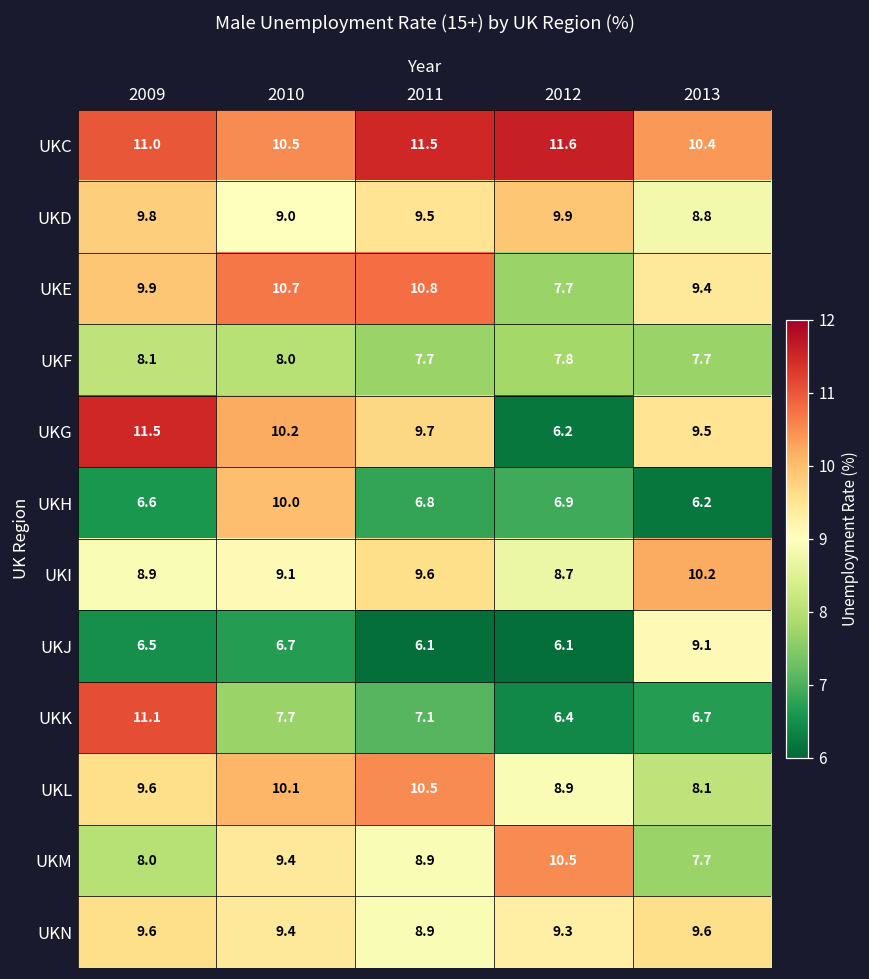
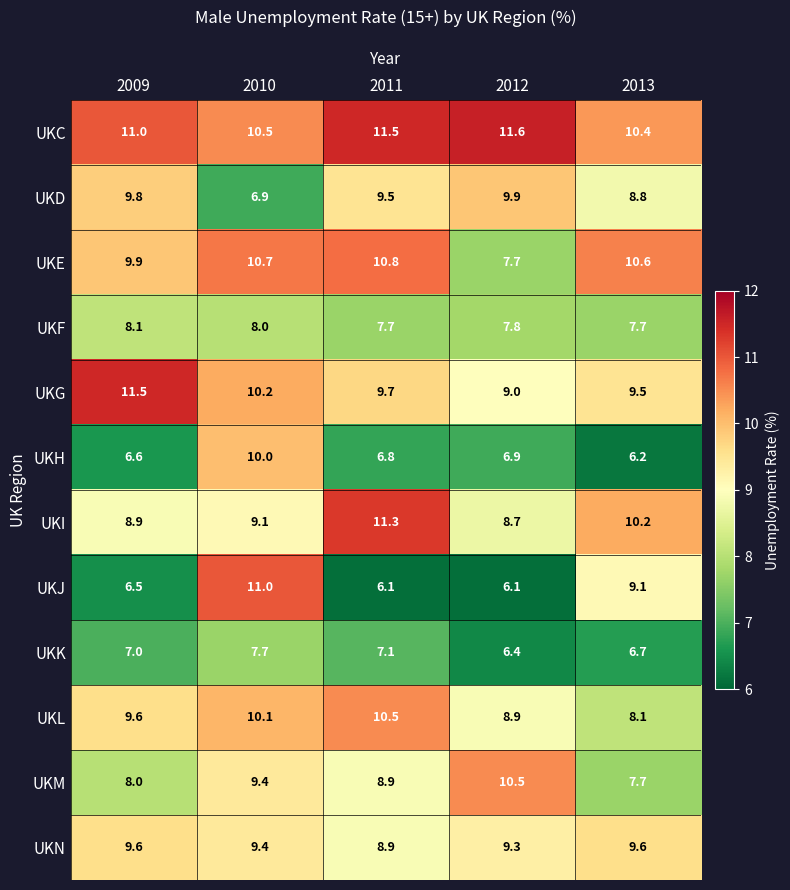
  {
    "UKC": {
      "2009": 11.0,
      "2010": 10.5,
      "2011": 11.5,
      "2012": 11.6,
      "2013": 10.4
    },
    "UKD": {
      "2009": 9.8,
-     "2010": 9.0,
+     "2010": 6.9,
      "2011": 9.5,
      "2012": 9.9,
      "2013": 8.8
    },
    "UKE": {
      "2009": 9.9,
      "2010": 10.7,
      "2011": 10.8,
      "2012": 7.7,
-     "2013": 9.4
+     "2013": 10.6
    },
    "UKF": {
      "2009": 8.1,
      "2010": 8.0,
      "2011": 7.7,
      "2012": 7.8,
      "2013": 7.7
    },
    "UKG": {
      "2009": 11.5,
      "2010": 10.2,
      "2011": 9.7,
-     "2012": 6.2,
+     "2012": 9.0,
      "2013": 9.5
    },
    "UKH": {
      "2009": 6.6,
      "2010": 10.0,
      "2011": 6.8,
      "2012": 6.9,
      "2013": 6.2
    },
    "UKI": {
      "2009": 8.9,
      "2010": 9.1,
-     "2011": 9.6,
+     "2011": 11.3,
      "2012": 8.7,
      "2013": 10.2
    },
    "UKJ": {
      "2009": 6.5,
-     "2010": 6.7,
+     "2010": 11.0,
      "2011": 6.1,
      "2012": 6.1,
      "2013": 9.1
    },
    "UKK": {
-     "2009": 11.1,
+     "2009": 7.0,
      "2010": 7.7,
      "2011": 7.1,
      "2012": 6.4,
      "2013": 6.7
    },
    "UKL": {
      "2009": 9.6,
      "2010": 10.1,
      "2011": 10.5,
      "2012": 8.9,
      "2013": 8.1
    },
    "UKM": {
      "2009": 8.0,
      "2010": 9.4,
      "2011": 8.9,
      "2012": 10.5,
      "2013": 7.7
    },
    "UKN": {
      "2009": 9.6,
      "2010": 9.4,
      "2011": 8.9,
      "2012": 9.3,
      "2013": 9.6
    }
  }
